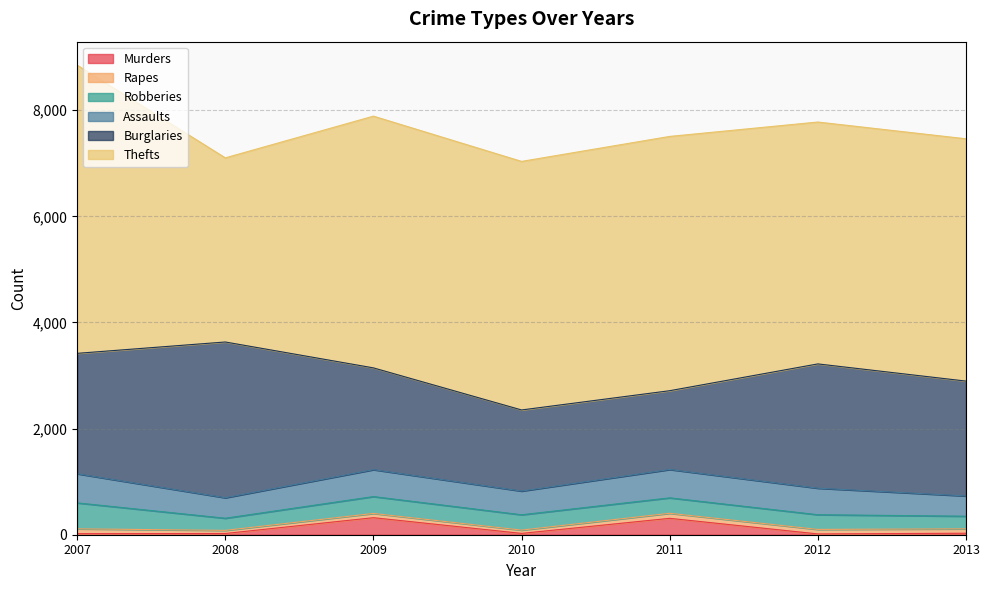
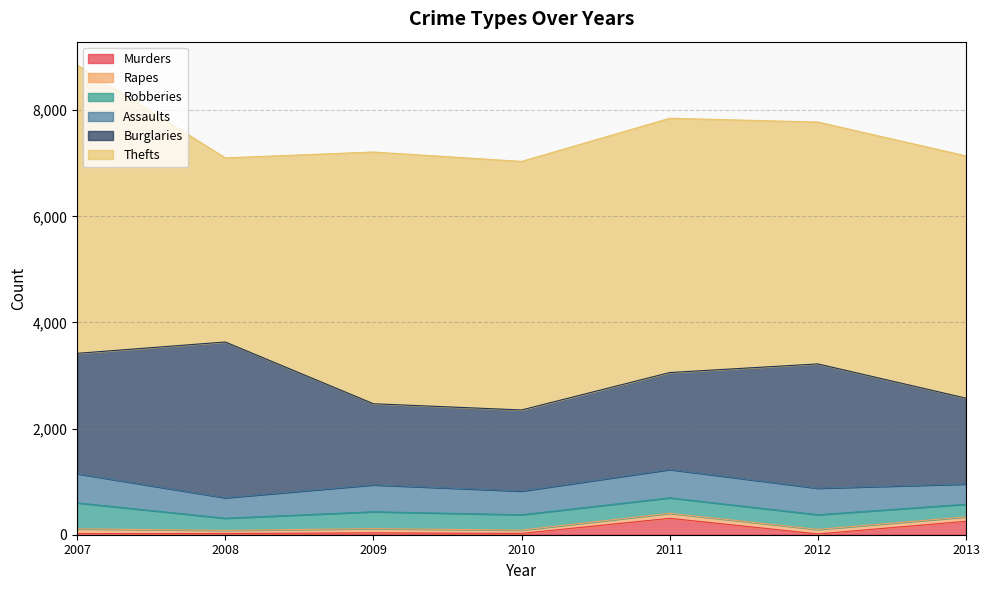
  {
    "Murders": {
      "2007": "0",
      "2008": "0",
-     "2009": "300",
+     "2009": "0",
      "2010": "0",
      "2011": "300",
      "2012": "0",
-     "2013": "0"
+     "2013": "300"
    },
    "Burglaries": {
      "2007": "2,300",
      "2008": "2,900",
-     "2009": "1,900",
+     "2009": "1,500",
      "2010": "1,500",
-     "2011": "1,500",
+     "2011": "1,800",
      "2012": "2,300",
-     "2013": "2,200"
+     "2013": "1,600"
    }
  }
